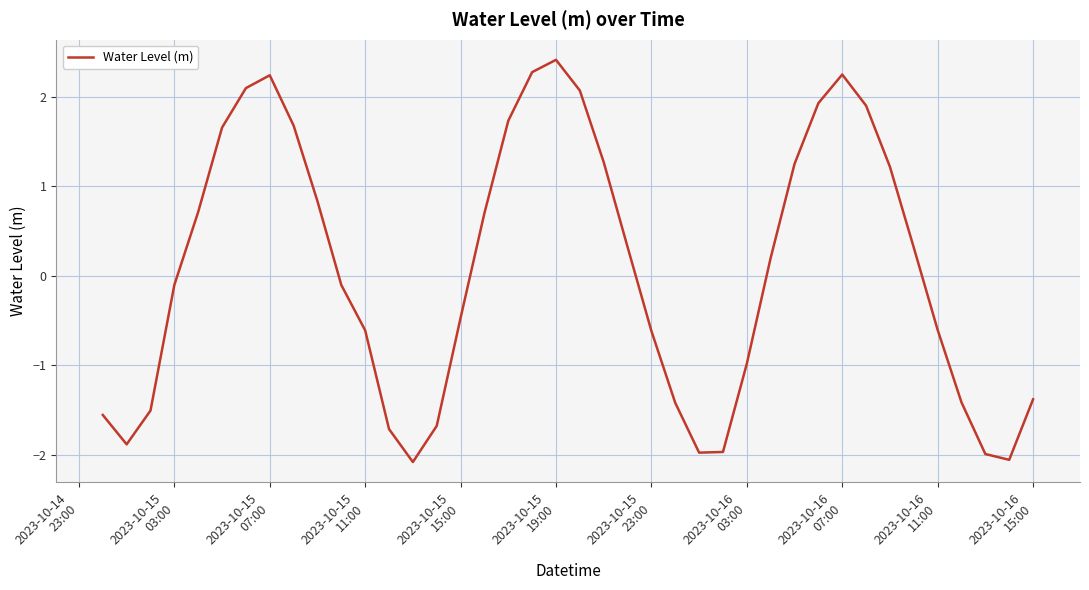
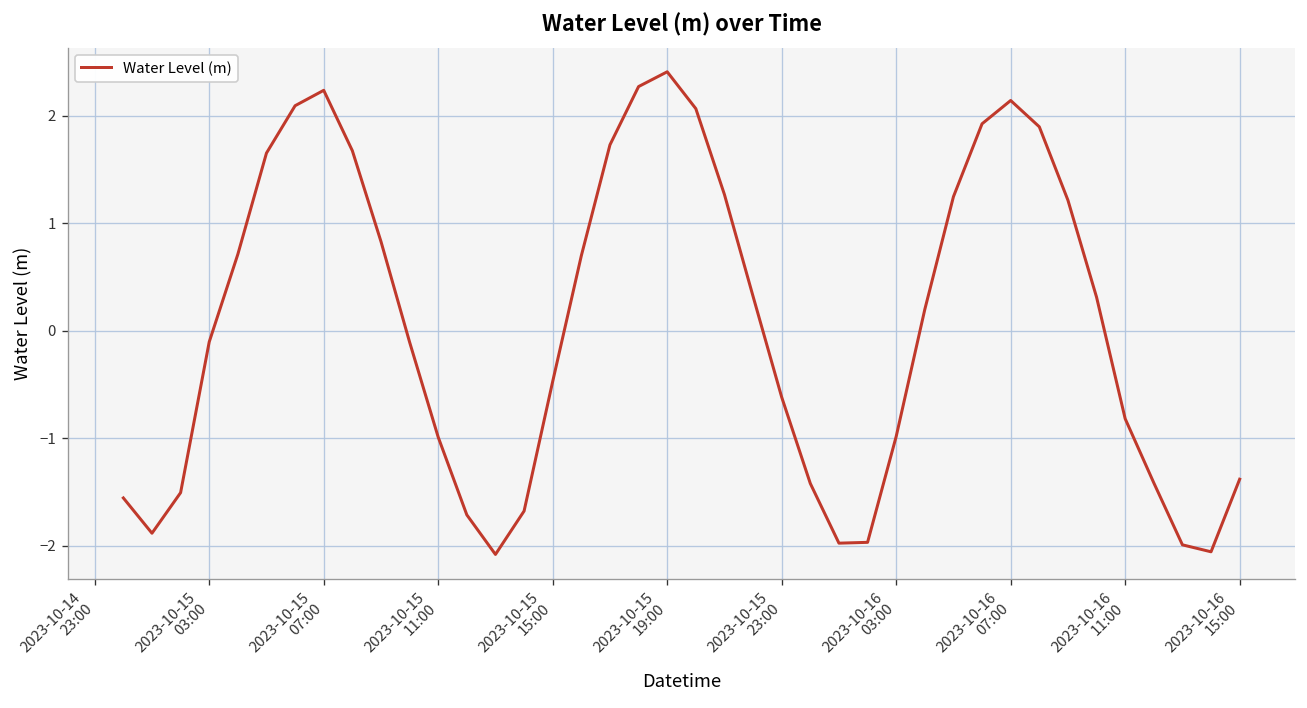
  {
    "2023-10-15 03:00": -0.1,
    "2023-10-15 07:00": 2.2,
-   "2023-10-15 11:00": -0.6,
+   "2023-10-15 11:00": -1.0,
    "2023-10-15 15:00": -0.5,
    "2023-10-15 19:00": 2.4,
    "2023-10-15 23:00": -0.6,
    "2023-10-16 03:00": -1.0,
-   "2023-10-16 07:00": 2.2,
-   "2023-10-16 11:00": -0.6,
+   "2023-10-16 07:00": 2.1,
+   "2023-10-16 11:00": -0.8,
    "2023-10-16 15:00": -1.4
  }
